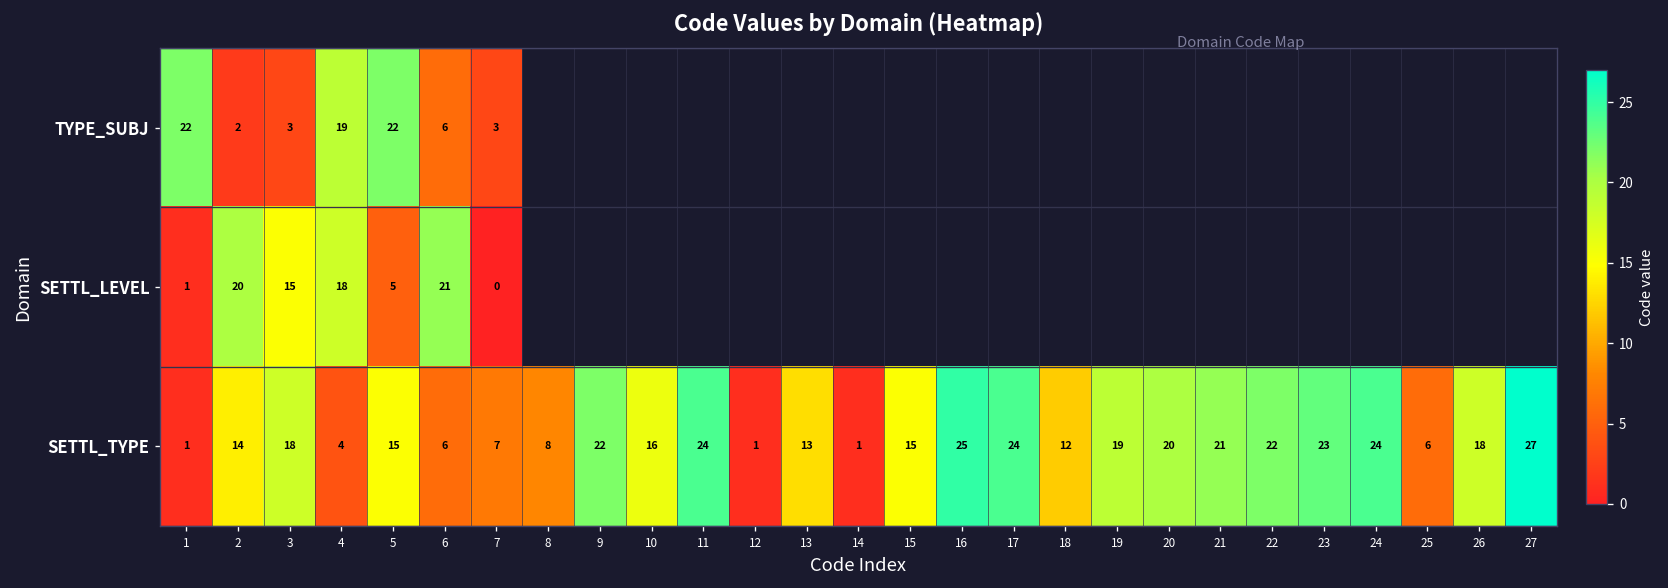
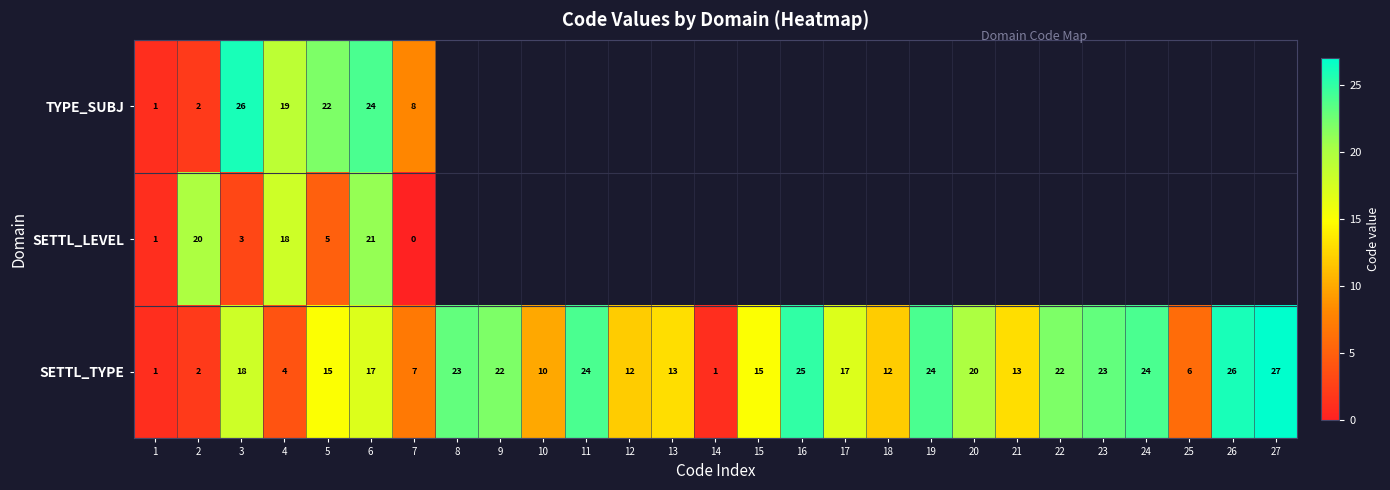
  {
    "TYPE_SUBJ": {
-     "1": 22,
+     "1": 1,
      "2": 2,
-     "3": 3,
+     "3": 26,
      "4": 19,
      "5": 22,
-     "6": 6,
-     "7": 3
+     "6": 24,
+     "7": 8
    },
    "SETTL_LEVEL": {
      "1": 1,
      "2": 20,
-     "3": 15,
+     "3": 3,
      "4": 18,
      "5": 5,
      "6": 21,
      "7": 0
    },
    "SETTL_TYPE": {
      "1": 1,
-     "2": 14,
+     "2": 2,
      "3": 18,
      "4": 4,
      "5": 15,
-     "6": 6,
+     "6": 17,
      "7": 7,
-     "8": 8,
+     "8": 23,
      "9": 22,
-     "10": 16,
+     "10": 10,
      "11": 24,
-     "12": 1,
+     "12": 12,
      "13": 13,
      "14": 1,
      "15": 15,
      "16": 25,
-     "17": 24,
+     "17": 17,
      "18": 12,
-     "19": 19,
+     "19": 24,
      "20": 20,
-     "21": 21,
+     "21": 13,
      "22": 22,
      "23": 23,
      "24": 24,
      "25": 6,
-     "26": 18,
+     "26": 26,
      "27": 27
    }
  }
